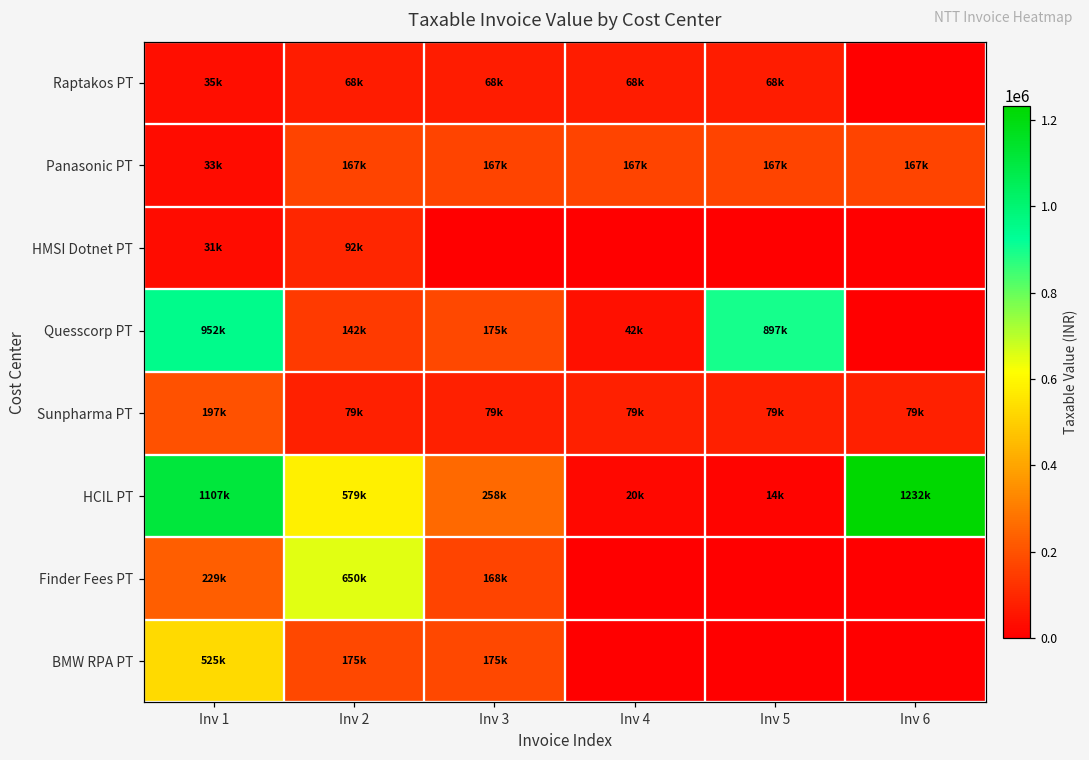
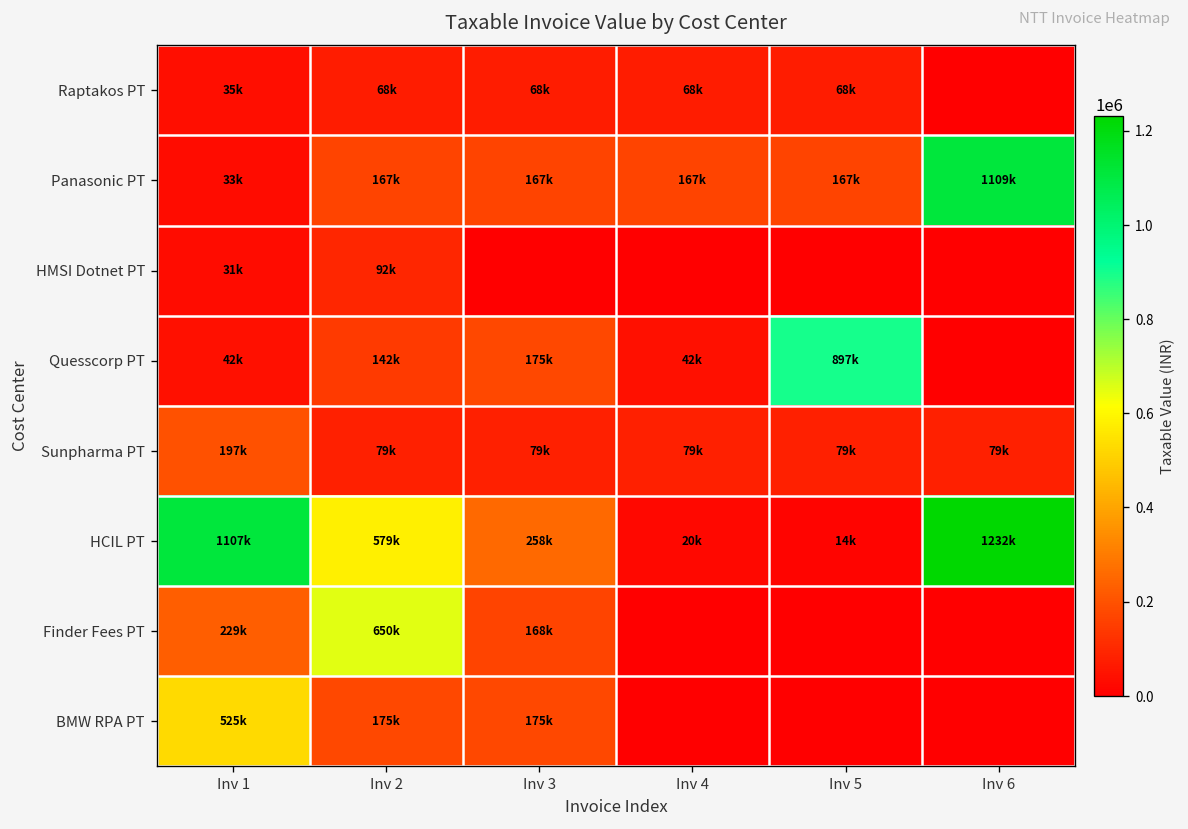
  {
    "Raptakos PT": {
      "Inv 1": "35k",
      "Inv 2": "68k",
      "Inv 3": "68k",
      "Inv 4": "68k",
      "Inv 5": "68k"
    },
    "Panasonic PT": {
      "Inv 1": "33k",
      "Inv 2": "167k",
      "Inv 3": "167k",
      "Inv 4": "167k",
      "Inv 5": "167k",
-     "Inv 6": "167k"
+     "Inv 6": "1109k"
    },
    "HMSI Dotnet PT": {
      "Inv 1": "31k",
      "Inv 2": "92k"
    },
    "Quesscorp PT": {
-     "Inv 1": "952k",
+     "Inv 1": "42k",
      "Inv 2": "142k",
      "Inv 3": "175k",
      "Inv 4": "42k",
      "Inv 5": "897k"
    },
    "Sunpharma PT": {
      "Inv 1": "197k",
      "Inv 2": "79k",
      "Inv 3": "79k",
      "Inv 4": "79k",
      "Inv 5": "79k",
      "Inv 6": "79k"
    },
    "HCIL PT": {
      "Inv 1": "1107k",
      "Inv 2": "579k",
      "Inv 3": "258k",
      "Inv 4": "20k",
      "Inv 5": "14k",
      "Inv 6": "1232k"
    },
    "Finder Fees PT": {
      "Inv 1": "229k",
      "Inv 2": "650k",
      "Inv 3": "168k"
    },
    "BMW RPA PT": {
      "Inv 1": "525k",
      "Inv 2": "175k",
      "Inv 3": "175k"
    }
  }
